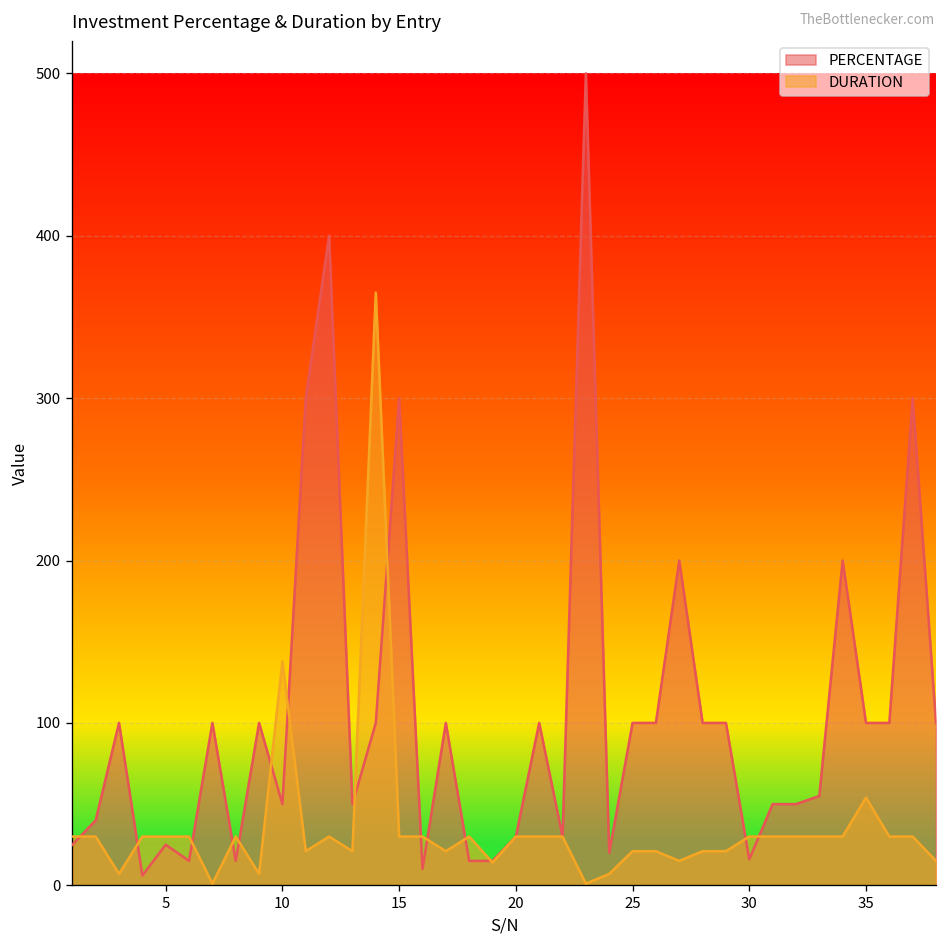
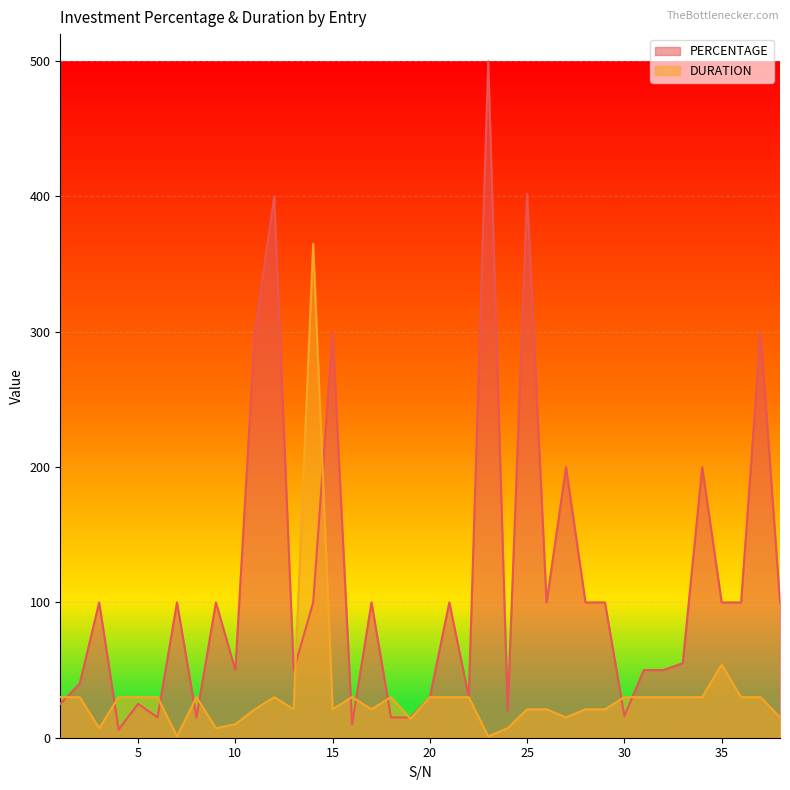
  {
    "PERCENTAGE": {
      "5": 25,
      "10": 50,
      "15": 300,
-     "25": 100,
+     "25": 402,
      "30": 16,
      "35": 100
    },
    "DURATION": {
      "5": 30,
-     "10": 138,
-     "15": 30,
+     "10": 10,
+     "15": 21,
      "25": 21,
      "30": 30,
      "35": 54
    }
  }
